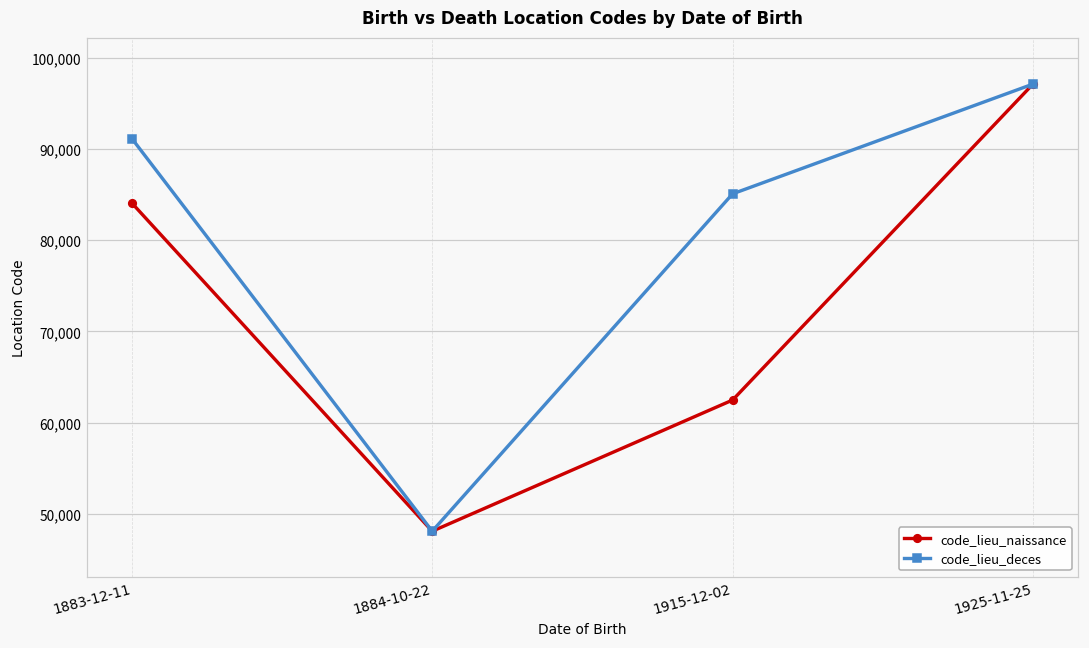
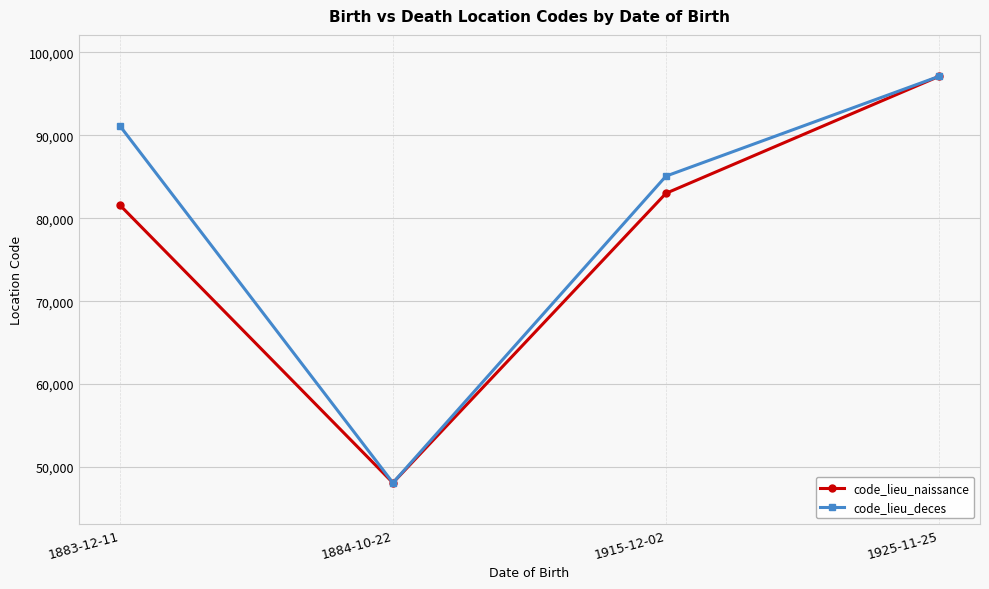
  {
    "code_lieu_naissance": {
-     "1883-12-11": "84,000",
-     "1915-12-02": "62,000"
+     "1883-12-11": "82,000",
+     "1915-12-02": "83,000"
    },
    "code_lieu_deces": {
      "1883-12-11": "91,000",
      "1915-12-02": "85,000"
    }
  }
